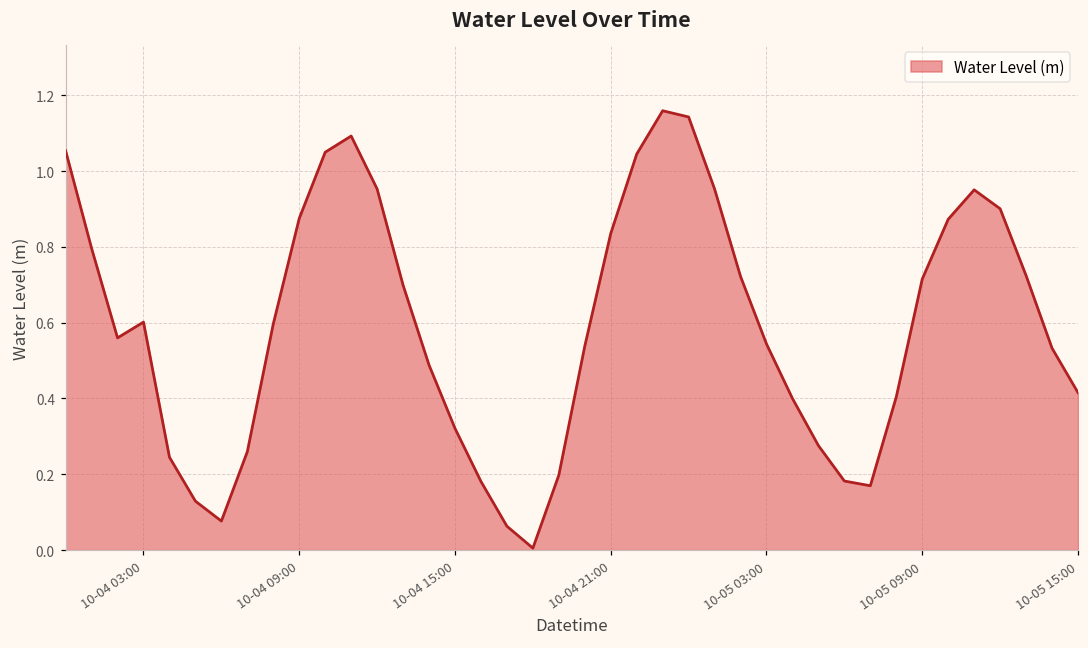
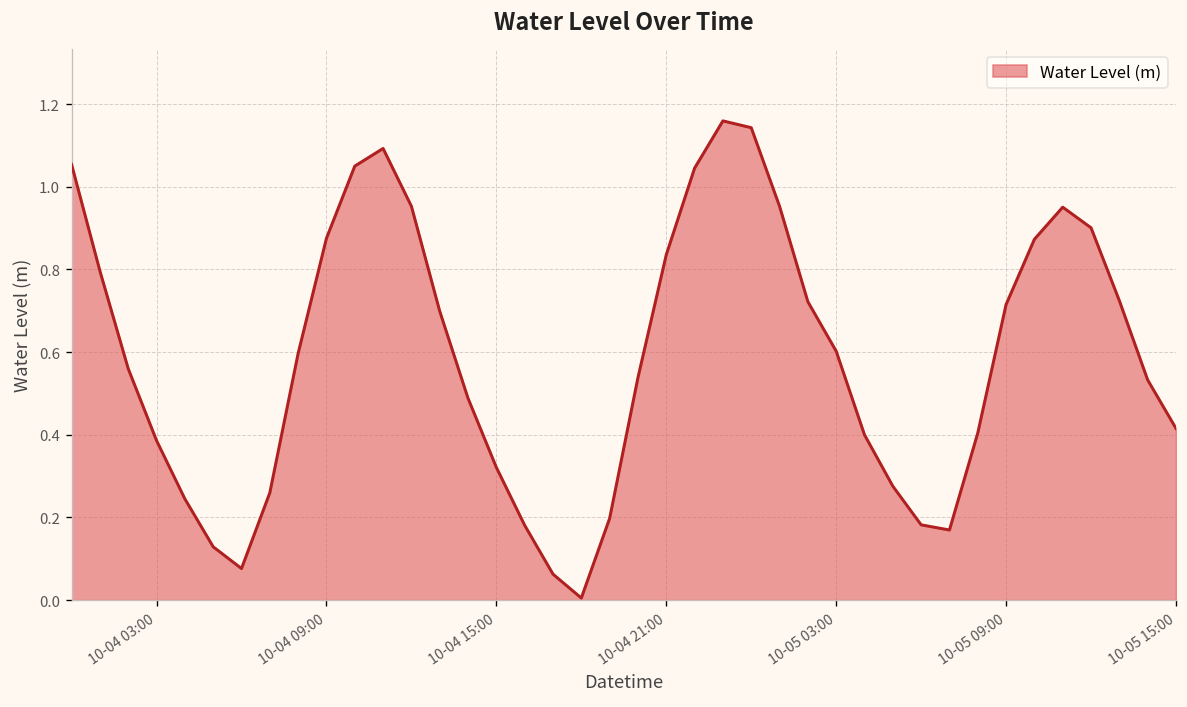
  {
-   "10-04 03:00": 0.60,
+   "10-04 03:00": 0.39,
    "10-04 09:00": 0.88,
    "10-04 15:00": 0.32,
    "10-04 21:00": 0.84,
-   "10-05 03:00": 0.54,
+   "10-05 03:00": 0.60,
    "10-05 09:00": 0.72,
    "10-05 15:00": 0.42
  }
